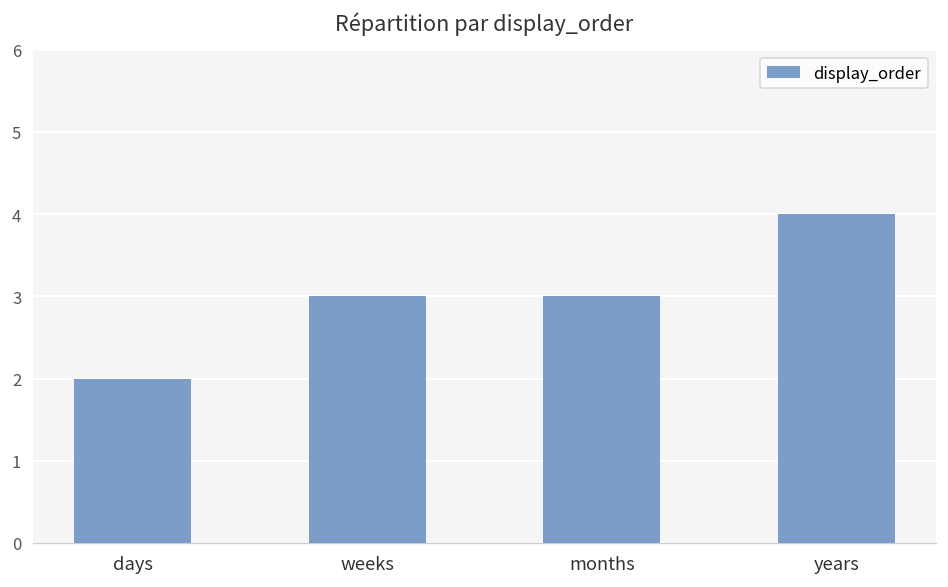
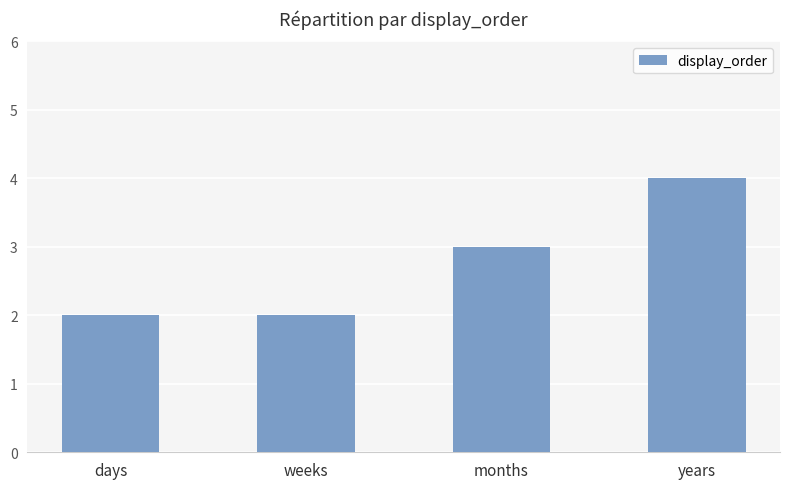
  {
    "days": 2,
-   "weeks": 3,
+   "weeks": 2,
    "months": 3,
    "years": 4
  }
